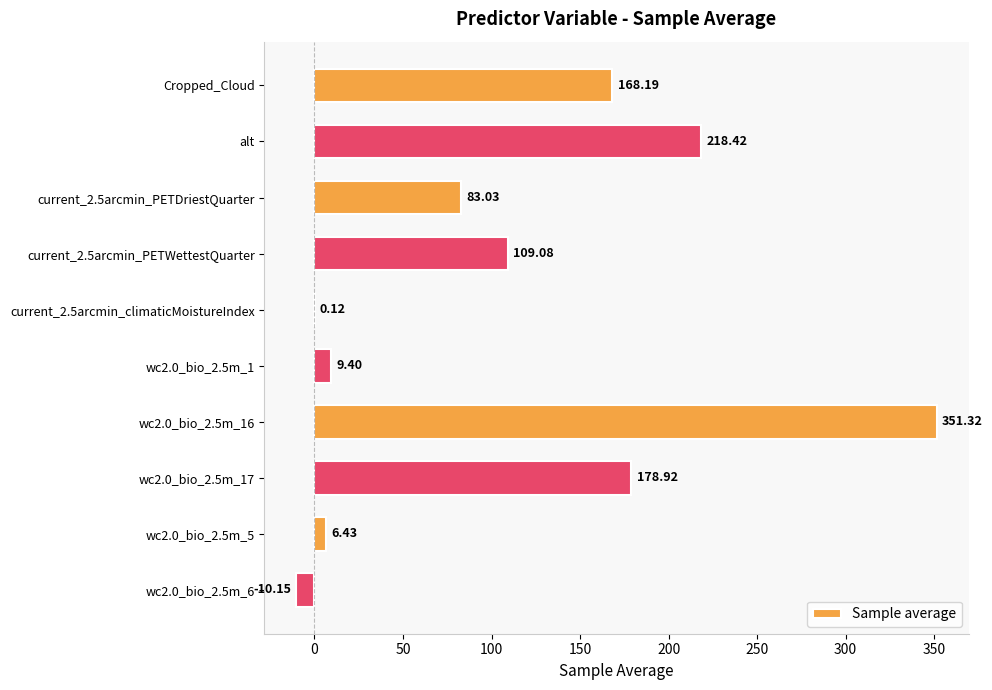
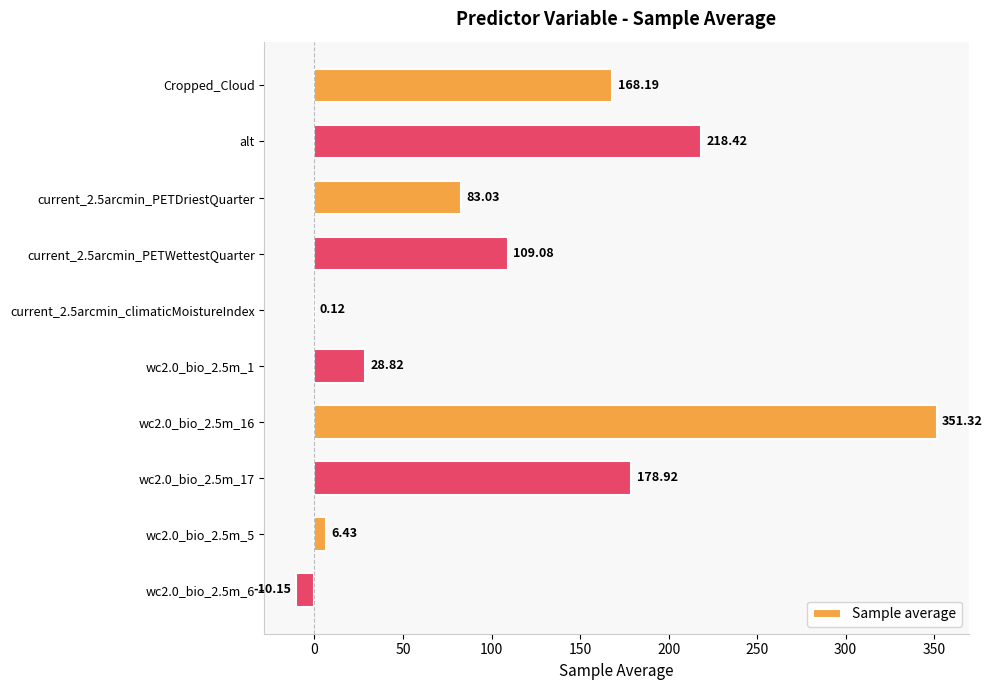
  {
    "Cropped_Cloud": 168.19,
    "alt": 218.42,
    "current_2.5arcmin_PETDriestQuarter": 83.03,
    "current_2.5arcmin_PETWettestQuarter": 109.08,
    "current_2.5arcmin_climaticMoistureIndex": 0.12,
-   "wc2.0_bio_2.5m_1": 9.40,
+   "wc2.0_bio_2.5m_1": 28.82,
    "wc2.0_bio_2.5m_16": 351.32,
    "wc2.0_bio_2.5m_17": 178.92,
    "wc2.0_bio_2.5m_5": 6.43,
    "wc2.0_bio_2.5m_6": -10.15
  }
